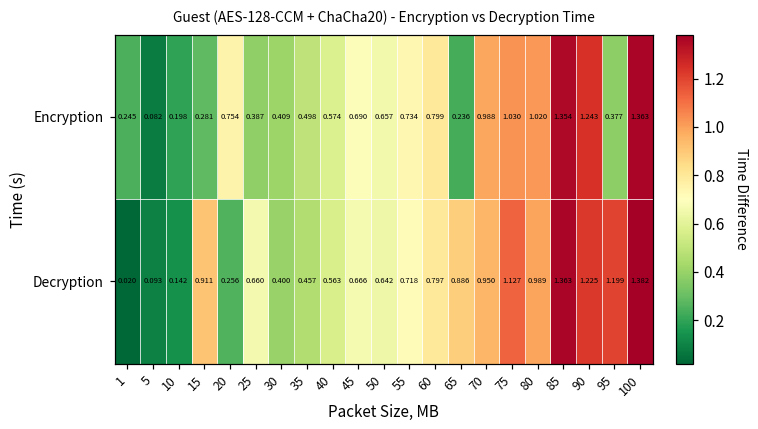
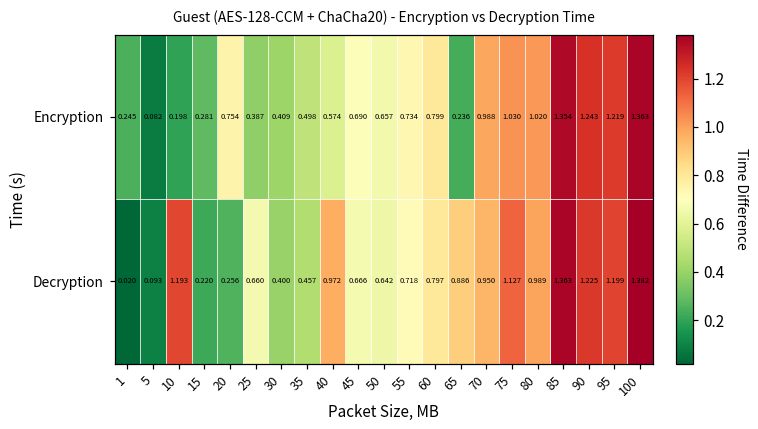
  {
    "Encryption": {
      "1": 0.245,
      "5": 0.082,
      "10": 0.198,
      "15": 0.281,
      "20": 0.754,
      "25": 0.387,
      "30": 0.409,
      "35": 0.498,
      "40": 0.574,
      "45": 0.690,
      "50": 0.657,
      "55": 0.734,
      "60": 0.799,
      "65": 0.236,
      "70": 0.988,
      "75": 1.030,
      "80": 1.020,
      "85": 1.354,
      "90": 1.243,
-     "95": 0.377,
+     "95": 1.219,
      "100": 1.363
    },
    "Decryption": {
      "1": 0.020,
      "5": 0.093,
-     "10": 0.142,
-     "15": 0.911,
+     "10": 1.193,
+     "15": 0.220,
      "20": 0.256,
      "25": 0.660,
      "30": 0.400,
      "35": 0.457,
-     "40": 0.563,
+     "40": 0.972,
      "45": 0.666,
      "50": 0.642,
      "55": 0.718,
      "60": 0.797,
      "65": 0.886,
      "70": 0.950,
      "75": 1.127,
      "80": 0.989,
      "85": 1.363,
      "90": 1.225,
      "95": 1.199,
      "100": 1.382
    }
  }
